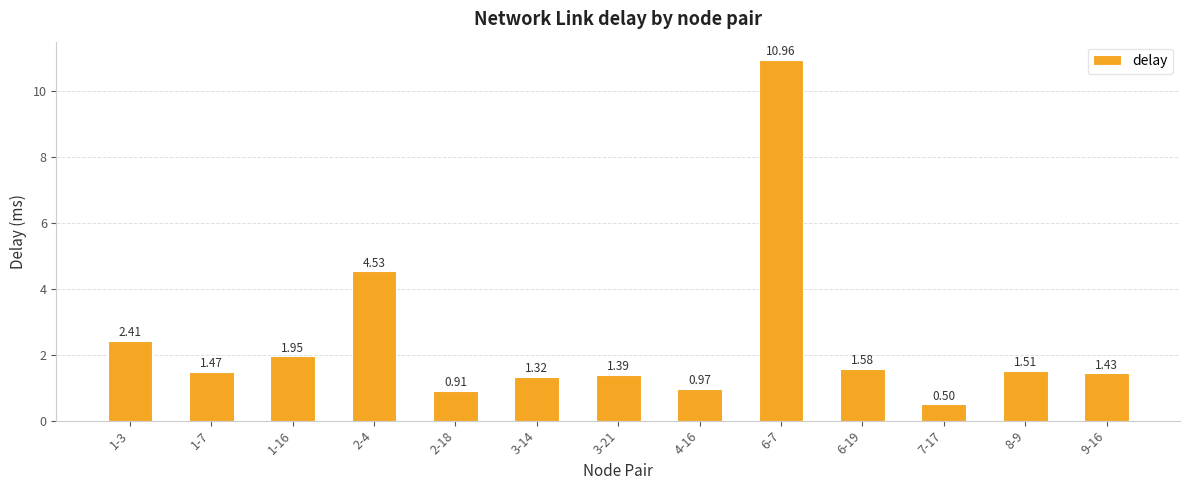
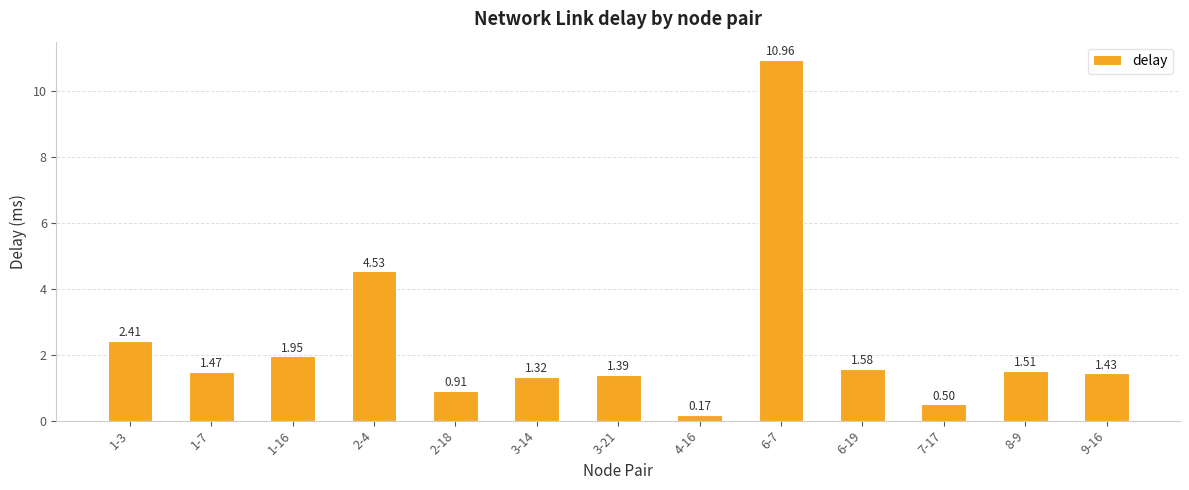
  {
    "1-3": 2.41,
    "1-7": 1.47,
    "1-16": 1.95,
    "2-4": 4.53,
    "2-18": 0.91,
    "3-14": 1.32,
    "3-21": 1.39,
-   "4-16": 0.97,
+   "4-16": 0.17,
    "6-7": 10.96,
    "6-19": 1.58,
    "7-17": 0.50,
    "8-9": 1.51,
    "9-16": 1.43
  }
